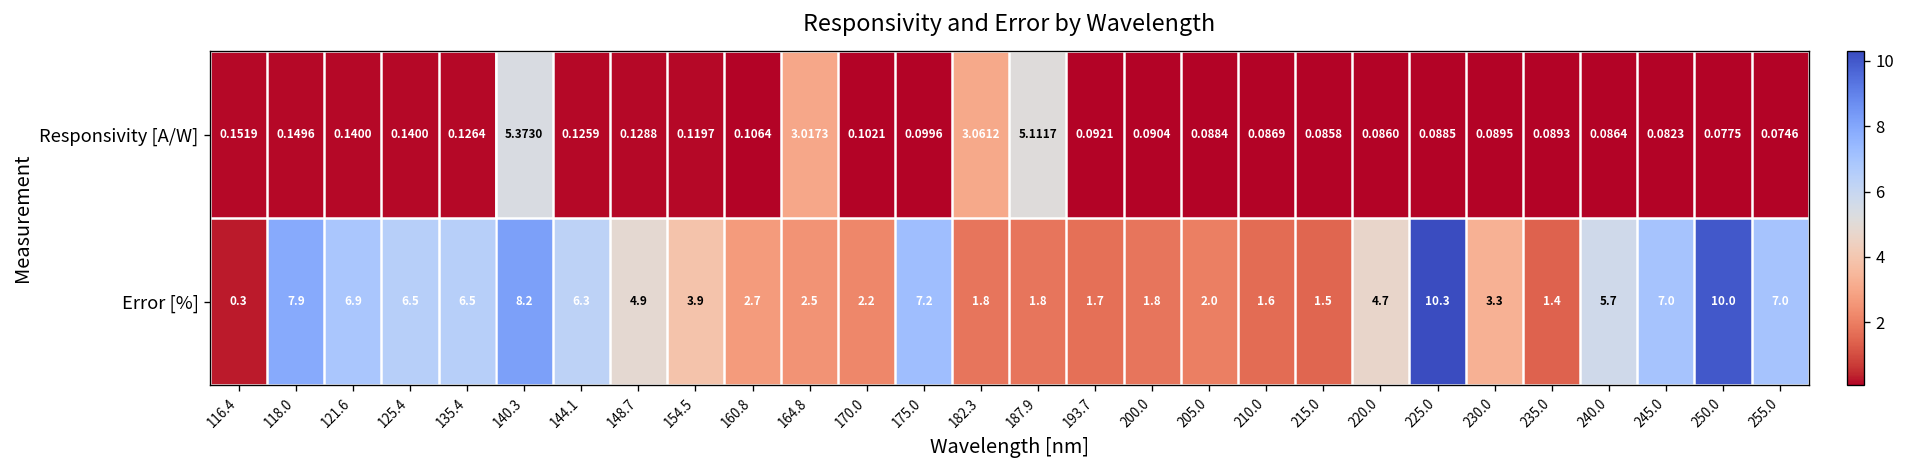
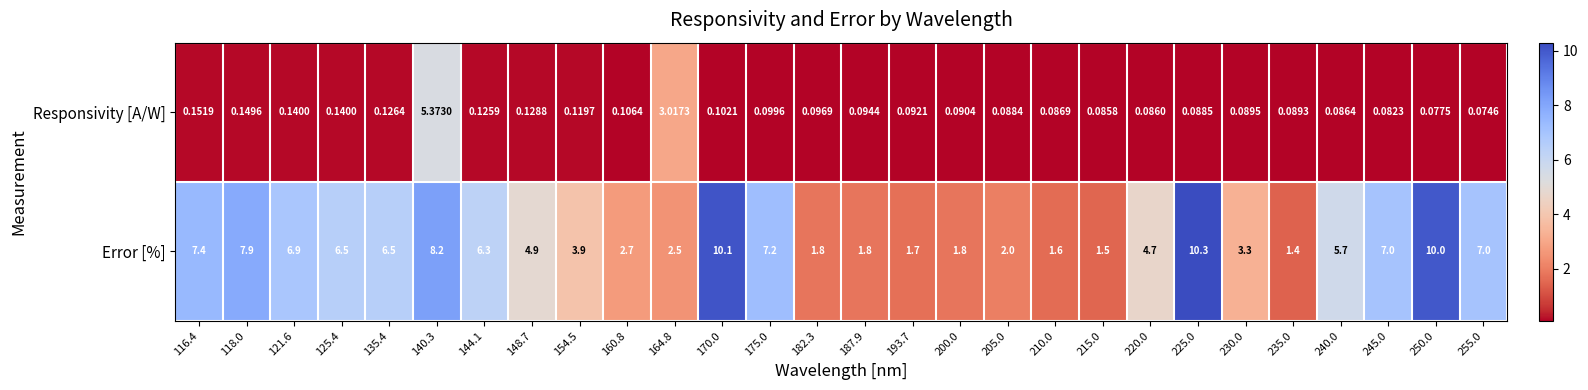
  {
    "Responsivity [A/W]": {
      "116.4": 0.1519,
      "118.0": 0.1496,
      "121.6": 0.1400,
      "125.4": 0.1400,
      "135.4": 0.1264,
      "140.3": 5.3730,
      "144.1": 0.1259,
      "148.7": 0.1288,
      "154.5": 0.1197,
      "160.8": 0.1064,
      "164.8": 3.0173,
      "170.0": 0.1021,
      "175.0": 0.0996,
-     "182.3": 3.0612,
-     "187.9": 5.1117,
+     "182.3": 0.0969,
+     "187.9": 0.0944,
      "193.7": 0.0921,
      "200.0": 0.0904,
      "205.0": 0.0884,
      "210.0": 0.0869,
      "215.0": 0.0858,
      "220.0": 0.0860,
      "225.0": 0.0885,
      "230.0": 0.0895,
      "235.0": 0.0893,
      "240.0": 0.0864,
      "245.0": 0.0823,
      "250.0": 0.0775,
      "255.0": 0.0746
    },
    "Error [%]": {
-     "116.4": 0.3,
+     "116.4": 7.4,
      "118.0": 7.9,
      "121.6": 6.9,
      "125.4": 6.5,
      "135.4": 6.5,
      "140.3": 8.2,
      "144.1": 6.3,
      "148.7": 4.9,
      "154.5": 3.9,
      "160.8": 2.7,
      "164.8": 2.5,
-     "170.0": 2.2,
+     "170.0": 10.1,
      "175.0": 7.2,
      "182.3": 1.8,
      "187.9": 1.8,
      "193.7": 1.7,
      "200.0": 1.8,
      "205.0": 2.0,
      "210.0": 1.6,
      "215.0": 1.5,
      "220.0": 4.7,
      "225.0": 10.3,
      "230.0": 3.3,
      "235.0": 1.4,
      "240.0": 5.7,
      "245.0": 7.0,
      "250.0": 10.0,
      "255.0": 7.0
    }
  }
